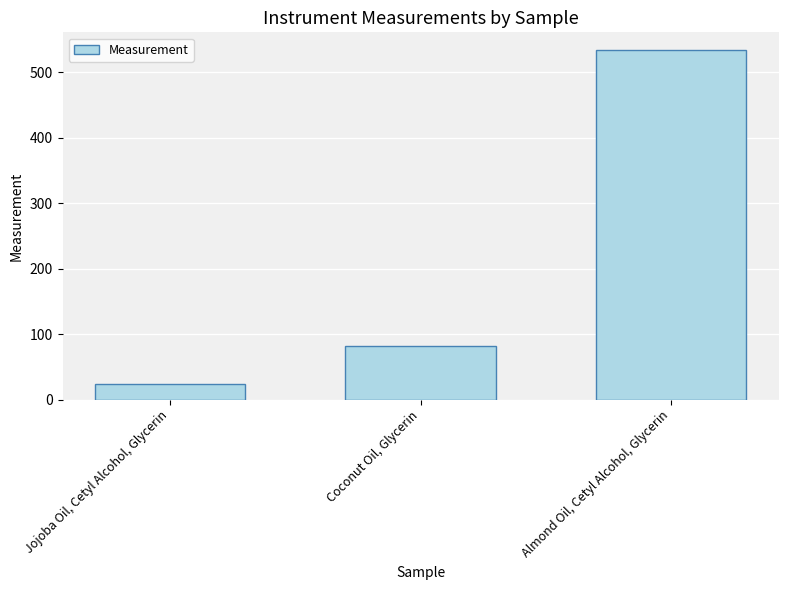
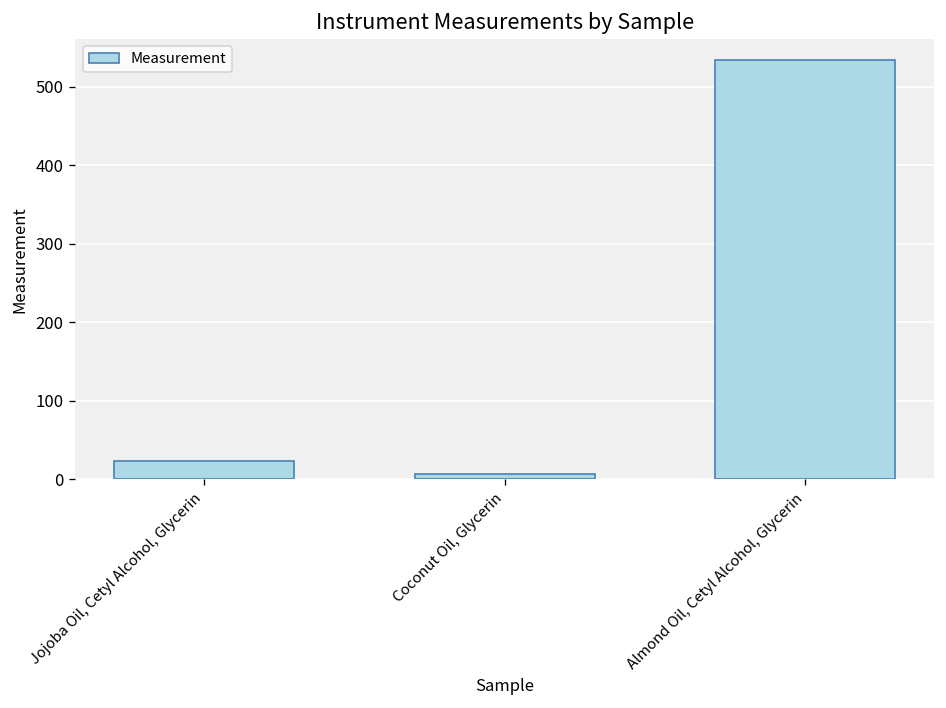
  {
    "Jojoba Oil, Cetyl Alcohol, Glycerin": 20,
-   "Coconut Oil, Glycerin": 80,
+   "Coconut Oil, Glycerin": 10,
    "Almond Oil, Cetyl Alcohol, Glycerin": 530
  }
